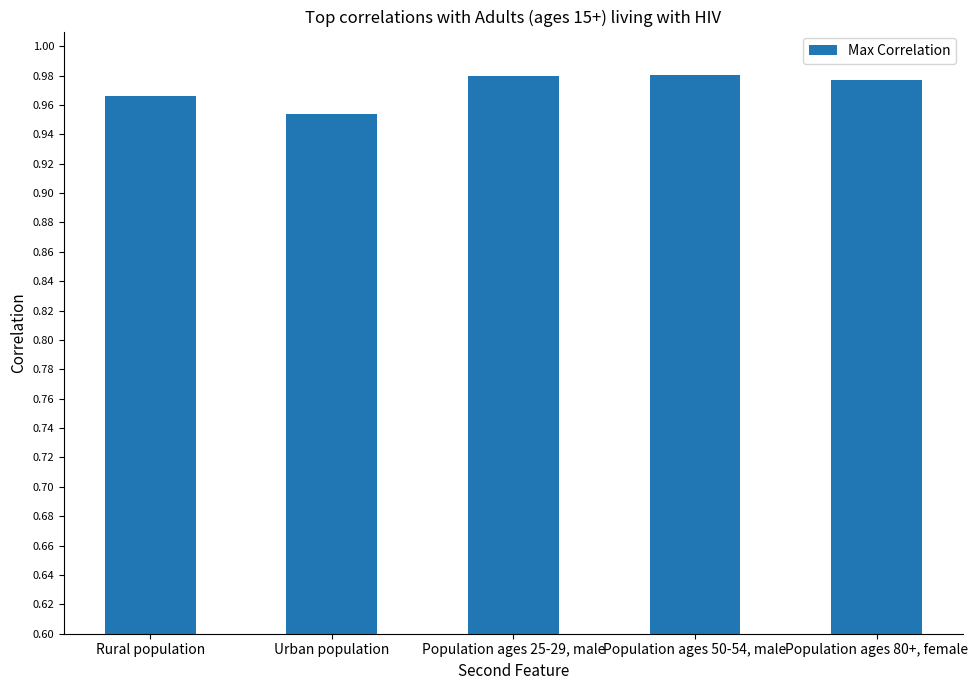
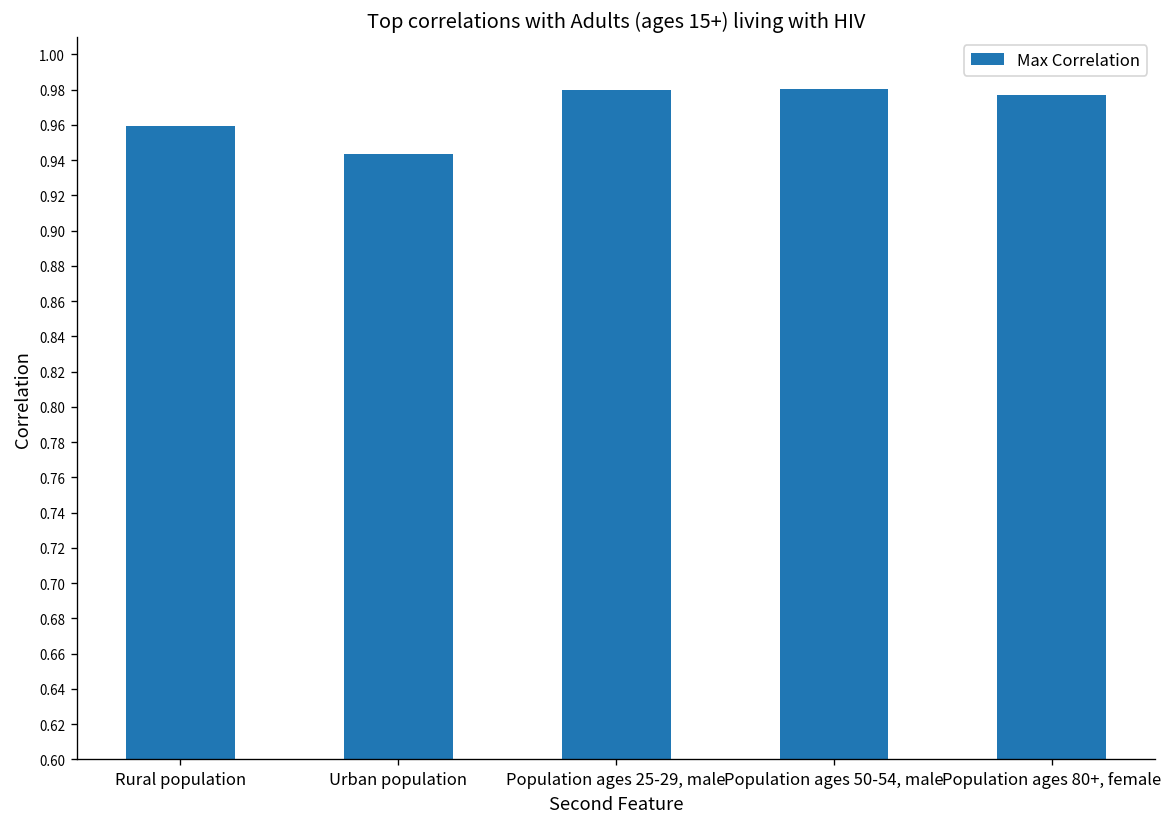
  {
-   "Rural population": 0.966,
-   "Urban population": 0.954,
+   "Rural population": 0.959,
+   "Urban population": 0.943,
    "Population ages 25-29, male": 0.980,
    "Population ages 50-54, male": 0.980,
    "Population ages 80+, female": 0.977
  }
